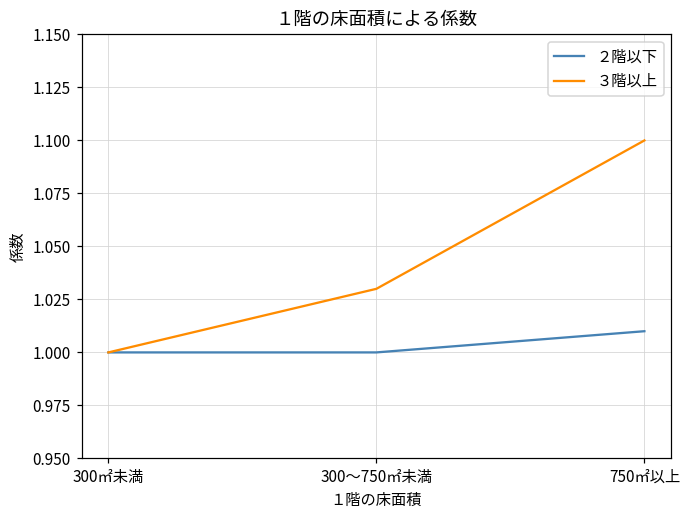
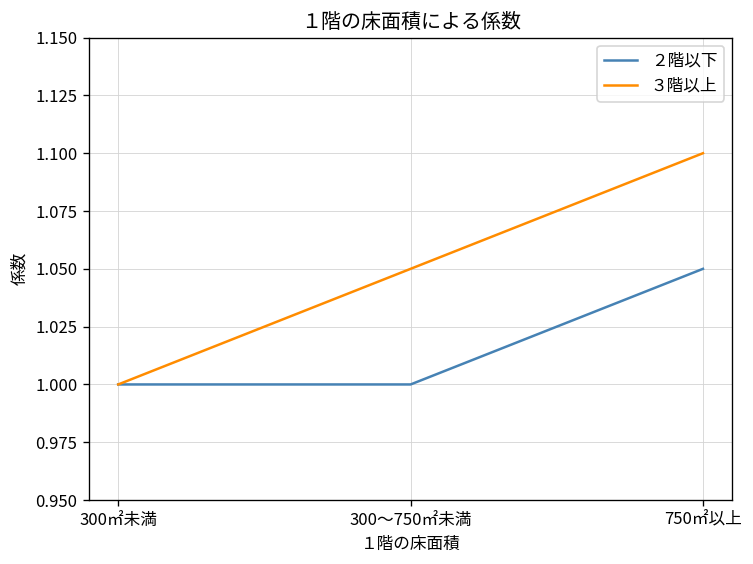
  {
    "２階以下": {
      "300～750㎡未満": 1.00,
-     "750㎡以上": 1.01
+     "750㎡以上": 1.05
    },
    "３階以上": {
-     "300～750㎡未満": 1.03,
+     "300～750㎡未満": 1.05,
      "750㎡以上": 1.10
    }
  }
